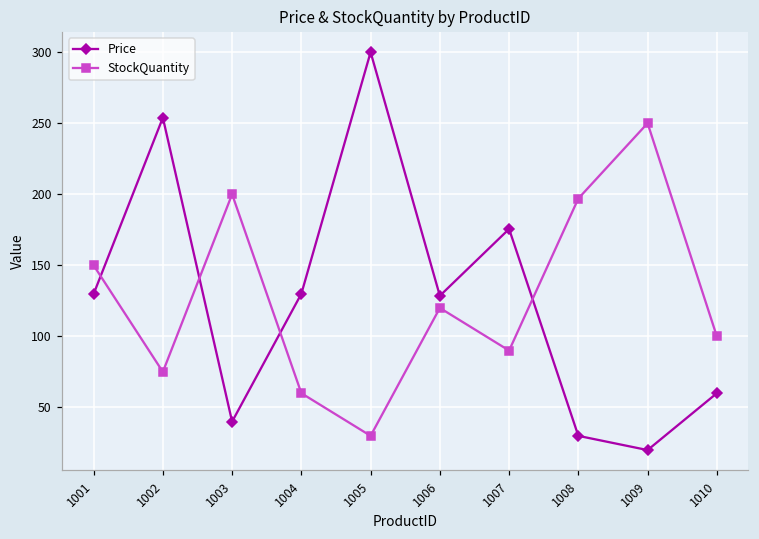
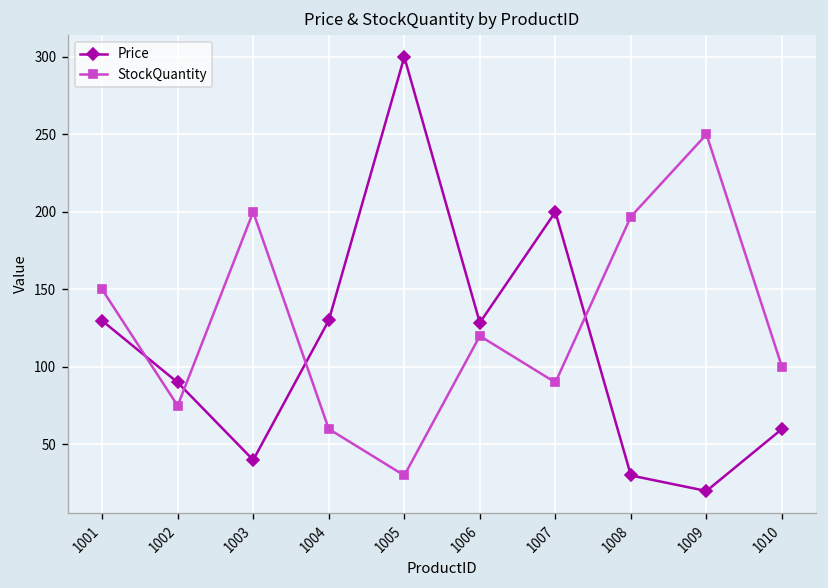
  {
    "Price": {
      "1001": 130,
-     "1002": 254,
+     "1002": 90,
      "1003": 40,
      "1004": 130,
      "1005": 300,
      "1006": 129,
-     "1007": 176,
+     "1007": 200,
      "1008": 30,
      "1009": 20,
      "1010": 60
    },
    "StockQuantity": {
      "1001": 150,
      "1002": 75,
      "1003": 200,
      "1004": 60,
      "1005": 30,
      "1006": 120,
      "1007": 90,
      "1008": 197,
      "1009": 250,
      "1010": 100
    }
  }
